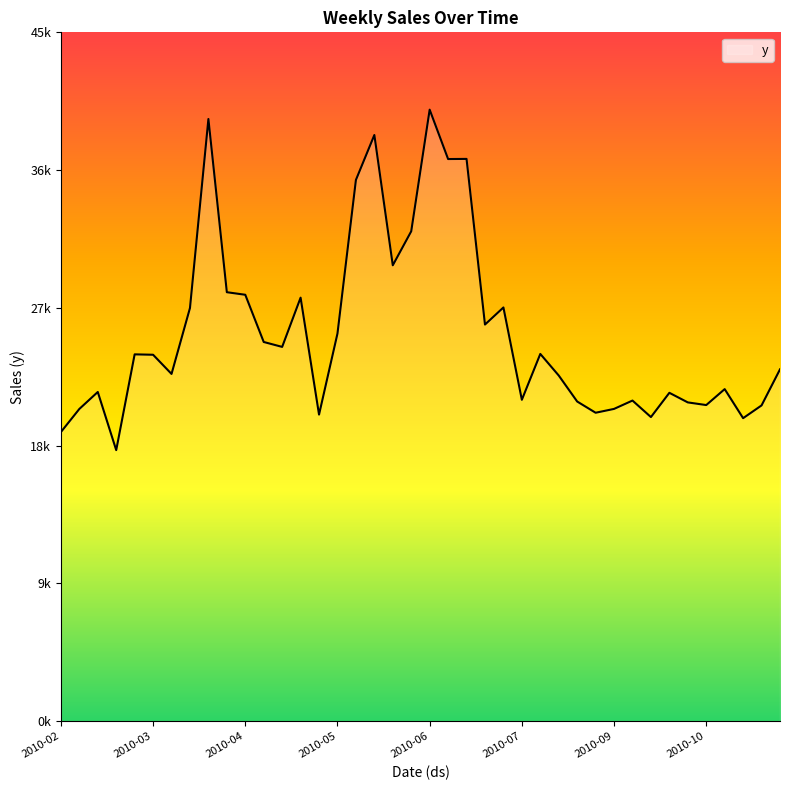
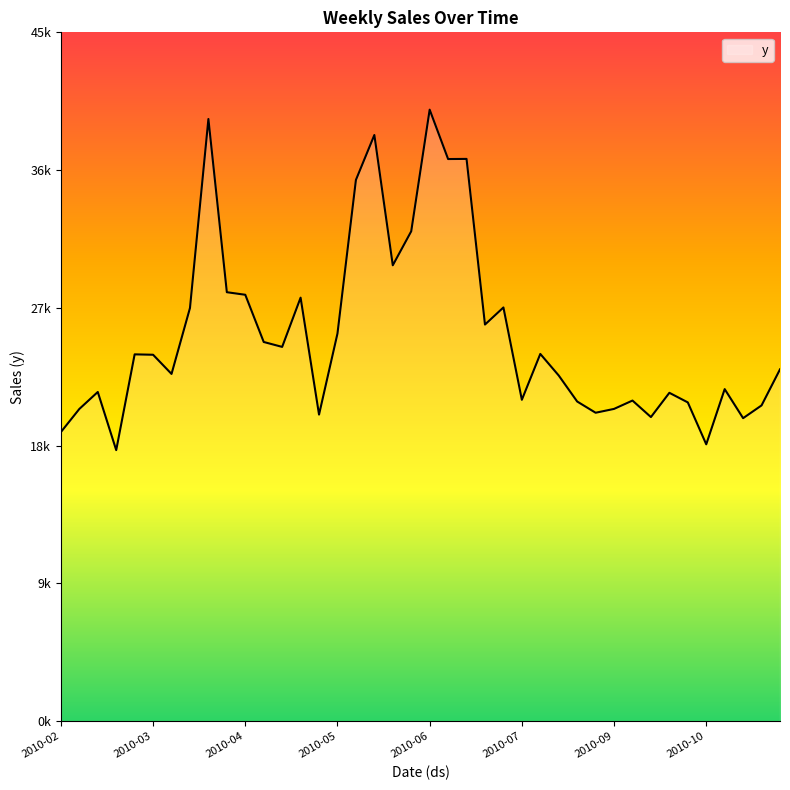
  {
    "2010-02": 18900,
    "2010-03": 23900,
    "2010-04": 27900,
    "2010-05": 25300,
    "2010-06": 39900,
    "2010-07": 21000,
    "2010-09": 20400,
-   "2010-10": 20600
+   "2010-10": 18100
  }
